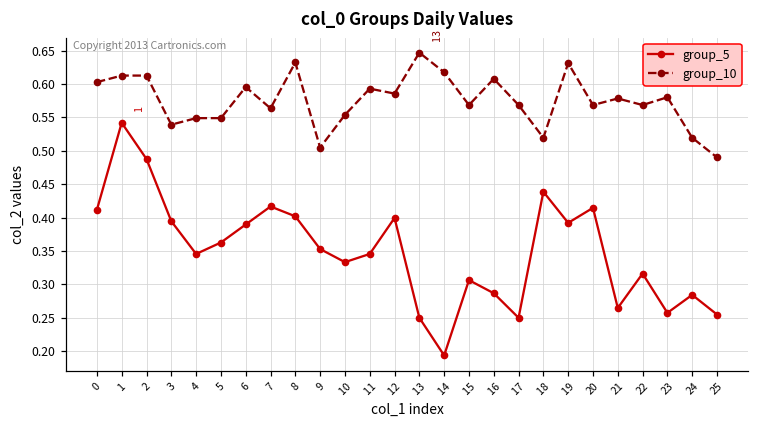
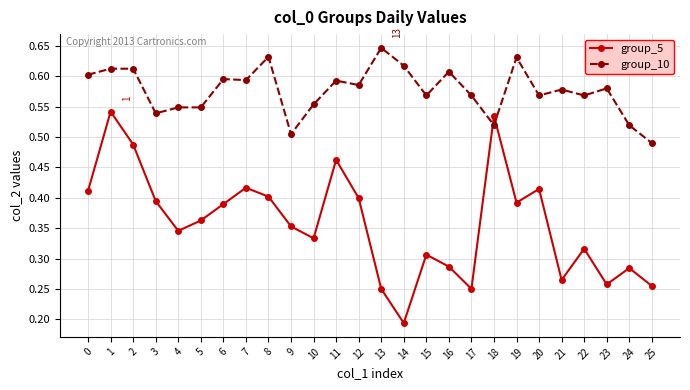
  {
    "group_5": {
      "0": 0.41,
      "2": 0.49,
      "3": 0.39,
      "4": 0.35,
      "5": 0.36,
      "6": 0.39,
      "7": 0.42,
      "8": 0.40,
      "9": 0.35,
      "10": 0.33,
-     "11": 0.35,
+     "11": 0.46,
      "12": 0.40,
      "13": 0.25,
      "14": 0.19,
      "15": 0.31,
      "16": 0.29,
      "17": 0.25,
-     "18": 0.44,
+     "18": 0.54,
      "19": 0.39,
      "20": 0.41,
      "21": 0.26,
      "22": 0.32,
      "23": 0.26,
      "24": 0.28,
      "25": 0.25
    },
    "group_10": {
      "0": 0.60,
      "4": 0.55,
      "5": 0.55,
      "6": 0.60,
-     "7": 0.56,
+     "7": 0.59,
      "8": 0.63,
      "9": 0.50,
      "10": 0.55,
      "11": 0.59,
      "12": 0.59,
      "14": 0.62,
      "15": 0.57,
      "16": 0.61,
      "17": 0.57,
      "18": 0.52,
      "19": 0.63,
      "20": 0.57,
      "21": 0.58,
      "22": 0.57,
      "23": 0.58,
      "24": 0.52,
      "25": 0.49
    }
  }
